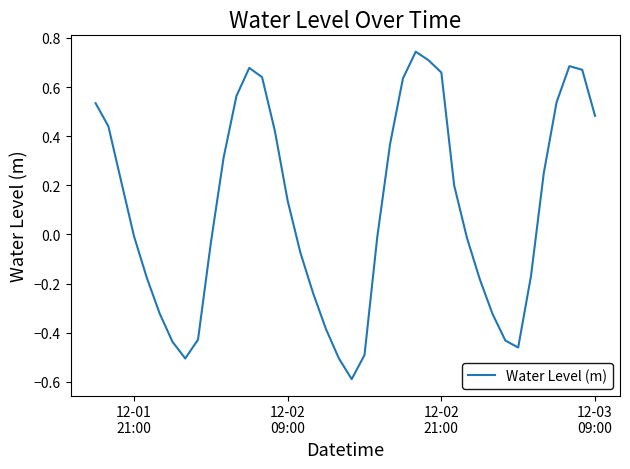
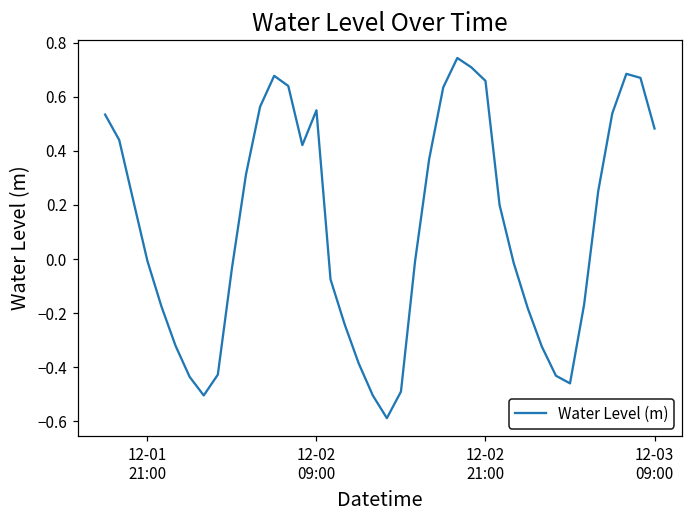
  {
    "12-01 21:00": -0.01,
-   "12-02 09:00": 0.14,
+   "12-02 09:00": 0.55,
    "12-02 21:00": 0.66,
    "12-03 09:00": 0.48
  }
